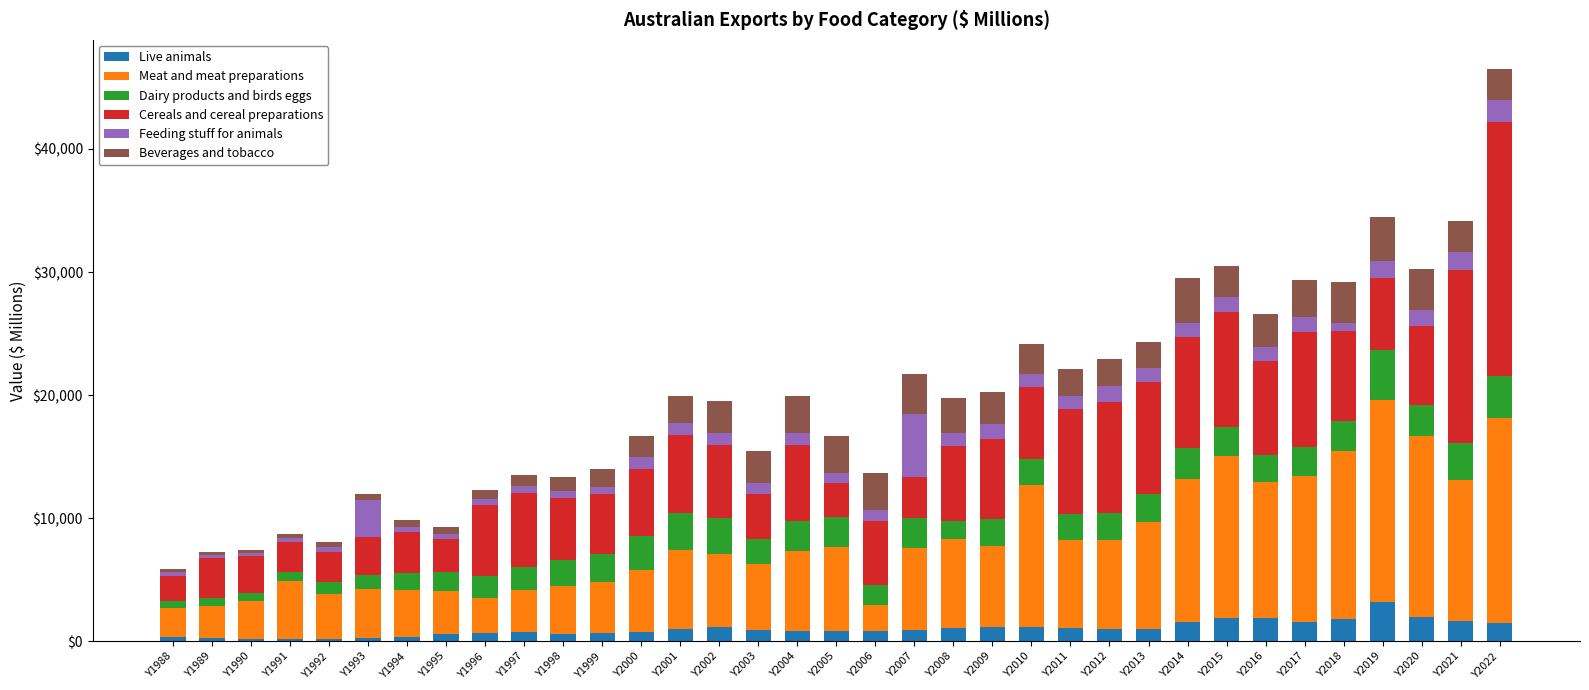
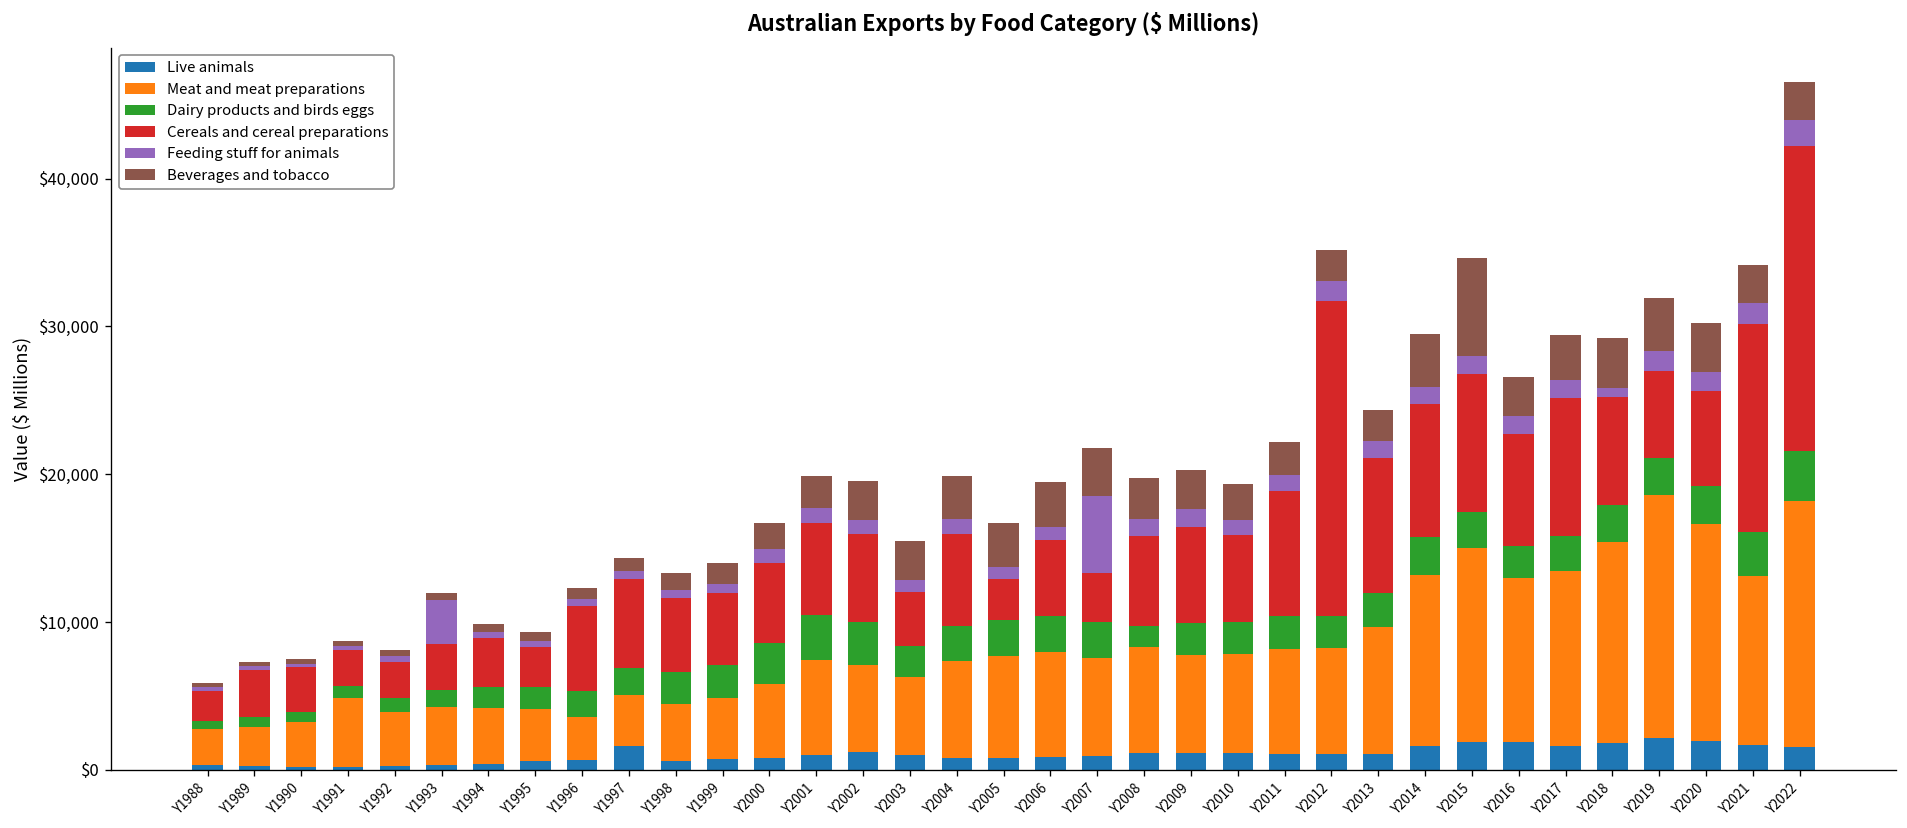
  {
    "Live animals": {
      "Y1988": "$300",
      "Y1989": "$200",
      "Y1992": "$200",
      "Y1993": "$300",
      "Y1994": "$400",
      "Y1995": "$600",
      "Y1996": "$700",
-     "Y1997": "$700",
+     "Y1997": "$1,600",
      "Y1998": "$600",
      "Y1999": "$700",
      "Y2000": "$800",
      "Y2001": "$1,000",
      "Y2002": "$1,200",
      "Y2003": "$1,000",
      "Y2004": "$800",
      "Y2005": "$800",
      "Y2006": "$900",
      "Y2007": "$900",
      "Y2008": "$1,100",
      "Y2009": "$1,200",
      "Y2010": "$1,100",
      "Y2011": "$1,100",
      "Y2012": "$1,000",
      "Y2013": "$1,000",
      "Y2014": "$1,600",
      "Y2015": "$1,900",
      "Y2016": "$1,900",
      "Y2017": "$1,600",
      "Y2018": "$1,800",
-     "Y2019": "$3,200",
+     "Y2019": "$2,100",
      "Y2020": "$1,900",
      "Y2021": "$1,600",
      "Y2022": "$1,500"
    },
    "Meat and meat preparations": {
      "Y1988": "$2,400",
      "Y1989": "$2,600",
      "Y1990": "$3,100",
      "Y1991": "$4,700",
      "Y1992": "$3,700",
      "Y1993": "$4,000",
      "Y1994": "$3,800",
      "Y1995": "$3,500",
      "Y1996": "$2,900",
      "Y1997": "$3,400",
      "Y1998": "$3,900",
      "Y1999": "$4,200",
      "Y2000": "$5,000",
      "Y2001": "$6,400",
      "Y2002": "$6,000",
      "Y2003": "$5,300",
      "Y2004": "$6,600",
      "Y2005": "$6,900",
-     "Y2006": "$2,100",
+     "Y2006": "$7,100",
      "Y2007": "$6,600",
      "Y2008": "$7,200",
      "Y2009": "$6,600",
-     "Y2010": "$11,500",
+     "Y2010": "$6,700",
      "Y2011": "$7,100",
      "Y2012": "$7,200",
      "Y2013": "$8,700",
      "Y2014": "$11,600",
      "Y2015": "$13,100",
      "Y2016": "$11,100",
      "Y2017": "$11,800",
      "Y2018": "$13,600",
      "Y2019": "$16,500",
      "Y2020": "$14,700",
      "Y2021": "$11,500",
      "Y2022": "$16,700"
    },
    "Dairy products and birds eggs": {
      "Y1988": "$500",
      "Y1989": "$700",
      "Y1990": "$700",
      "Y1991": "$800",
      "Y1992": "$1,000",
      "Y1993": "$1,200",
      "Y1994": "$1,400",
      "Y1995": "$1,500",
      "Y1996": "$1,800",
      "Y1997": "$1,800",
      "Y1998": "$2,100",
      "Y1999": "$2,200",
      "Y2000": "$2,700",
      "Y2001": "$3,000",
      "Y2002": "$2,900",
      "Y2003": "$2,100",
      "Y2004": "$2,400",
      "Y2005": "$2,400",
-     "Y2006": "$1,600",
+     "Y2006": "$2,400",
      "Y2007": "$2,400",
      "Y2008": "$1,400",
      "Y2009": "$2,100",
      "Y2010": "$2,200",
      "Y2011": "$2,200",
      "Y2012": "$2,200",
      "Y2013": "$2,300",
      "Y2014": "$2,600",
      "Y2015": "$2,400",
      "Y2016": "$2,200",
      "Y2017": "$2,300",
      "Y2018": "$2,500",
-     "Y2019": "$4,000",
+     "Y2019": "$2,500",
      "Y2020": "$2,500",
      "Y2021": "$2,900",
      "Y2022": "$3,400"
    },
    "Cereals and cereal preparations": {
      "Y1988": "$2,100",
      "Y1989": "$3,200",
      "Y1990": "$3,000",
      "Y1991": "$2,400",
      "Y1992": "$2,400",
      "Y1993": "$3,100",
      "Y1994": "$3,300",
      "Y1995": "$2,700",
      "Y1996": "$5,800",
      "Y1997": "$6,000",
      "Y1998": "$5,000",
      "Y1999": "$4,900",
      "Y2000": "$5,400",
      "Y2001": "$6,300",
      "Y2002": "$6,000",
      "Y2003": "$3,700",
      "Y2004": "$6,200",
      "Y2005": "$2,800",
      "Y2006": "$5,200",
      "Y2007": "$3,400",
      "Y2008": "$6,100",
      "Y2009": "$6,500",
      "Y2010": "$5,900",
      "Y2011": "$8,500",
-     "Y2012": "$9,000",
+     "Y2012": "$21,300",
      "Y2013": "$9,100",
      "Y2014": "$9,000",
      "Y2015": "$9,300",
      "Y2016": "$7,600",
      "Y2017": "$9,300",
      "Y2018": "$7,300",
      "Y2019": "$5,900",
      "Y2020": "$6,400",
      "Y2021": "$14,100",
      "Y2022": "$20,700"
    },
    "Beverages and tobacco": {
      "Y1988": "$300",
      "Y1989": "$200",
      "Y1990": "$300",
      "Y1991": "$300",
      "Y1992": "$400",
      "Y1993": "$500",
      "Y1994": "$500",
      "Y1995": "$600",
      "Y1996": "$700",
      "Y1997": "$900",
      "Y1998": "$1,200",
      "Y1999": "$1,400",
      "Y2000": "$1,800",
      "Y2001": "$2,200",
      "Y2002": "$2,600",
      "Y2003": "$2,600",
      "Y2004": "$2,900",
      "Y2005": "$3,000",
      "Y2006": "$3,000",
      "Y2007": "$3,200",
      "Y2008": "$2,800",
      "Y2009": "$2,600",
      "Y2010": "$2,400",
      "Y2011": "$2,200",
      "Y2012": "$2,200",
      "Y2013": "$2,100",
      "Y2014": "$3,600",
-     "Y2015": "$2,500",
+     "Y2015": "$6,700",
      "Y2016": "$2,700",
      "Y2017": "$3,000",
      "Y2018": "$3,400",
      "Y2019": "$3,600",
      "Y2020": "$3,300",
      "Y2021": "$2,500",
      "Y2022": "$2,600"
    }
  }
